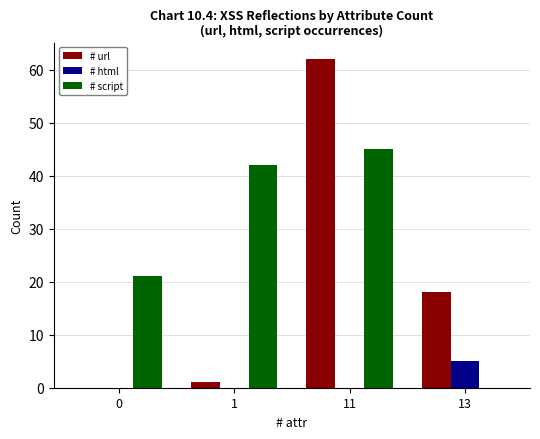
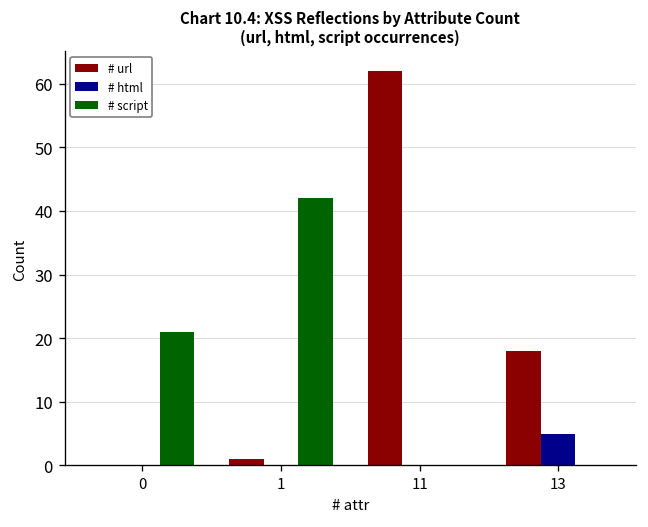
  {
    "# url": {
      "0": 0,
      "1": 1,
      "11": 62,
      "13": 18
    },
    "# html": {
      "0": 0,
      "1": 0,
      "11": 0,
      "13": 5
    },
    "# script": {
      "0": 21,
      "1": 42,
-     "11": 45,
+     "11": 0,
      "13": 0
    }
  }
